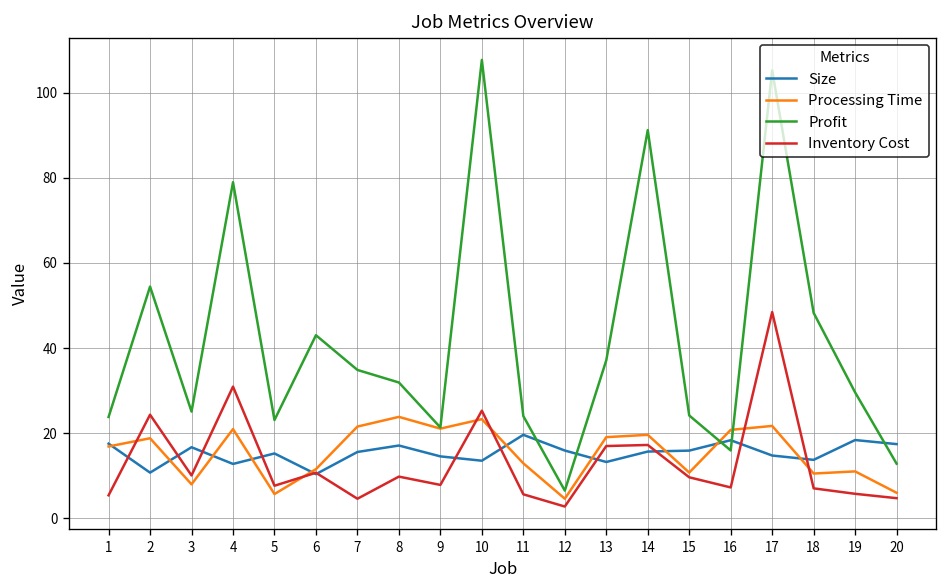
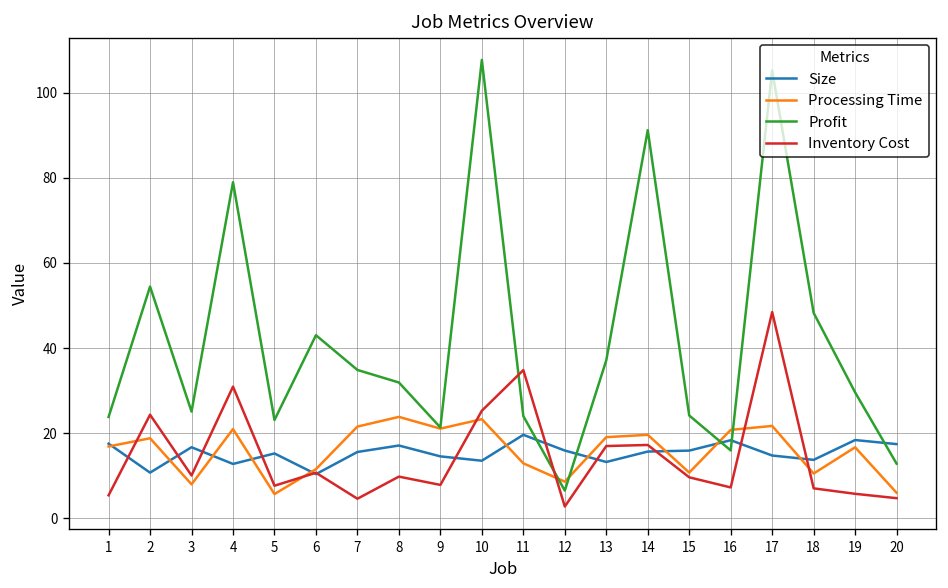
  {
    "Size": {
      "2": 11,
      "3": 17,
      "4": 13,
      "5": 15,
      "7": 16,
      "8": 17,
      "9": 15,
      "10": 14,
      "11": 20,
      "12": 16,
      "13": 13,
      "14": 16,
      "15": 16,
      "16": 18,
      "17": 15,
      "18": 14,
      "19": 18,
      "20": 17
    },
    "Processing Time": {
      "2": 19,
      "3": 8,
      "4": 21,
      "5": 6,
      "6": 12,
      "7": 22,
      "8": 24,
      "10": 23,
      "11": 13,
-     "12": 5,
+     "12": 9,
      "13": 19,
      "14": 20,
      "15": 11,
      "16": 21,
      "17": 22,
      "18": 11,
-     "19": 11,
+     "19": 17,
      "20": 6
    },
    "Profit": {
      "1": 24,
      "2": 54,
      "3": 25,
      "4": 79,
      "5": 23,
      "6": 43,
      "7": 35,
      "8": 32,
      "10": 108,
      "11": 24,
      "12": 7,
      "13": 37,
      "14": 91,
      "15": 24,
      "16": 16,
      "18": 48,
      "19": 30,
      "20": 13
    },
    "Inventory Cost": {
      "1": 5,
      "2": 24,
      "3": 10,
      "4": 31,
      "5": 8,
      "7": 5,
      "8": 10,
      "9": 8,
      "10": 25,
-     "11": 6,
+     "11": 35,
      "12": 3,
      "13": 17,
      "14": 17,
      "15": 10,
      "16": 7,
      "17": 48,
      "18": 7,
      "19": 6,
      "20": 5
    }
  }
